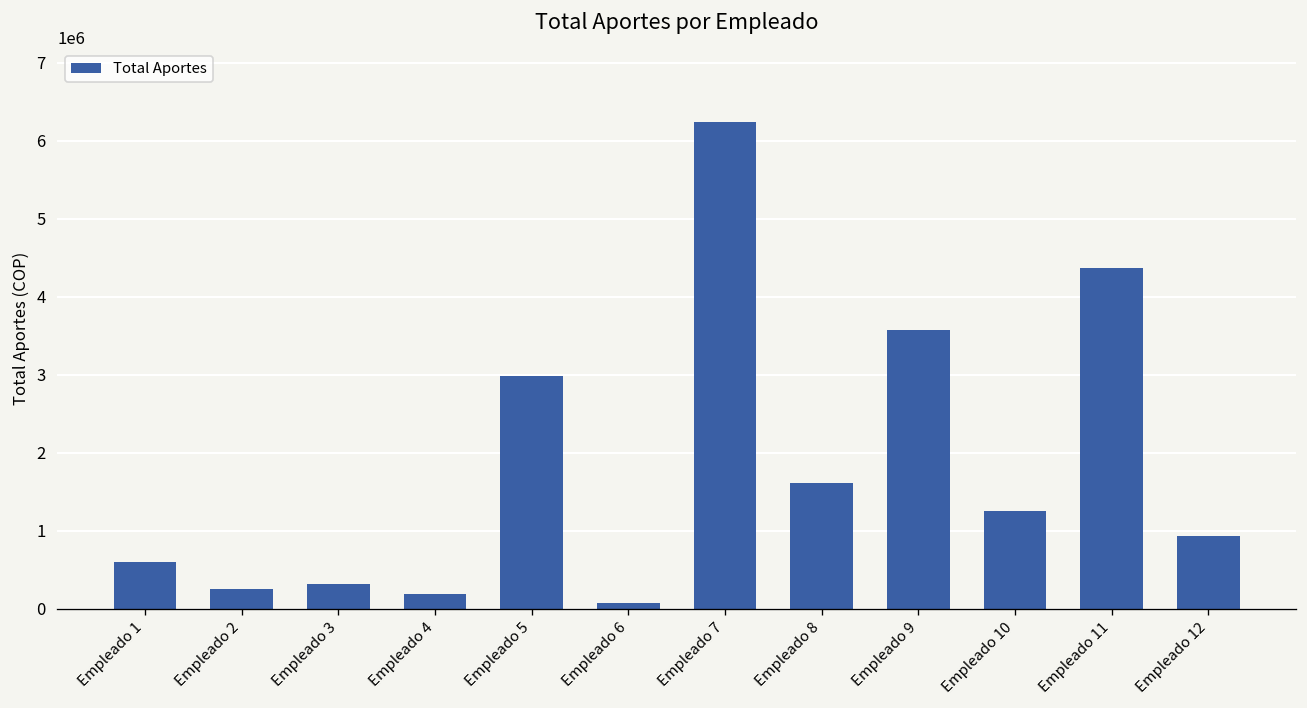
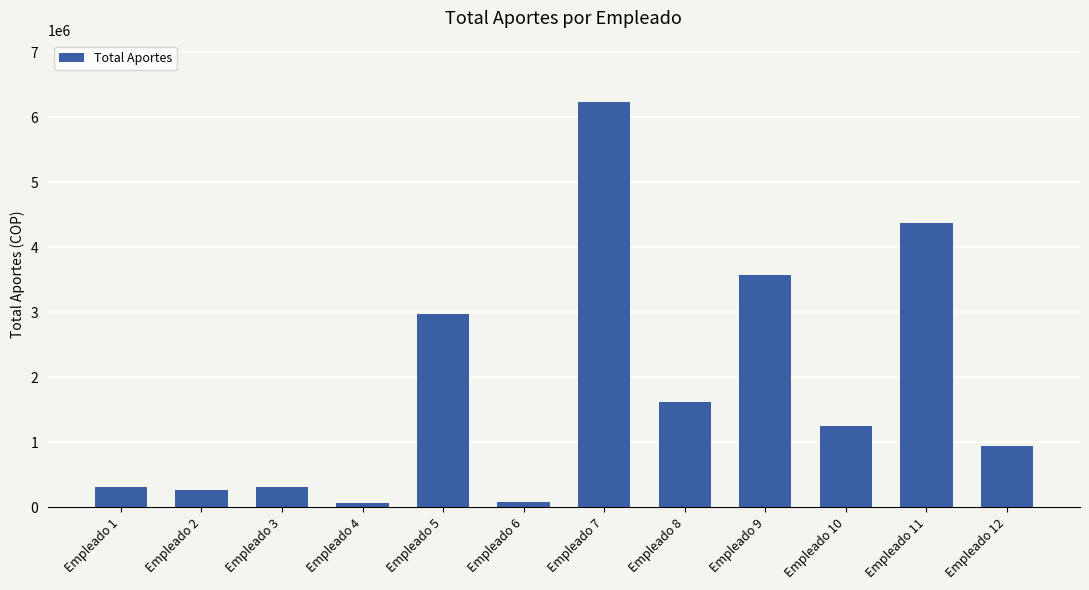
  {
-   "Empleado 1": 600000,
+   "Empleado 1": 300000,
    "Empleado 2": 300000,
    "Empleado 3": 300000,
-   "Empleado 4": 200000,
+   "Empleado 4": 100000,
    "Empleado 5": 3000000,
    "Empleado 6": 100000,
    "Empleado 7": 6200000,
    "Empleado 8": 1600000,
    "Empleado 9": 3600000,
    "Empleado 10": 1200000,
    "Empleado 11": 4400000,
    "Empleado 12": 900000
  }
